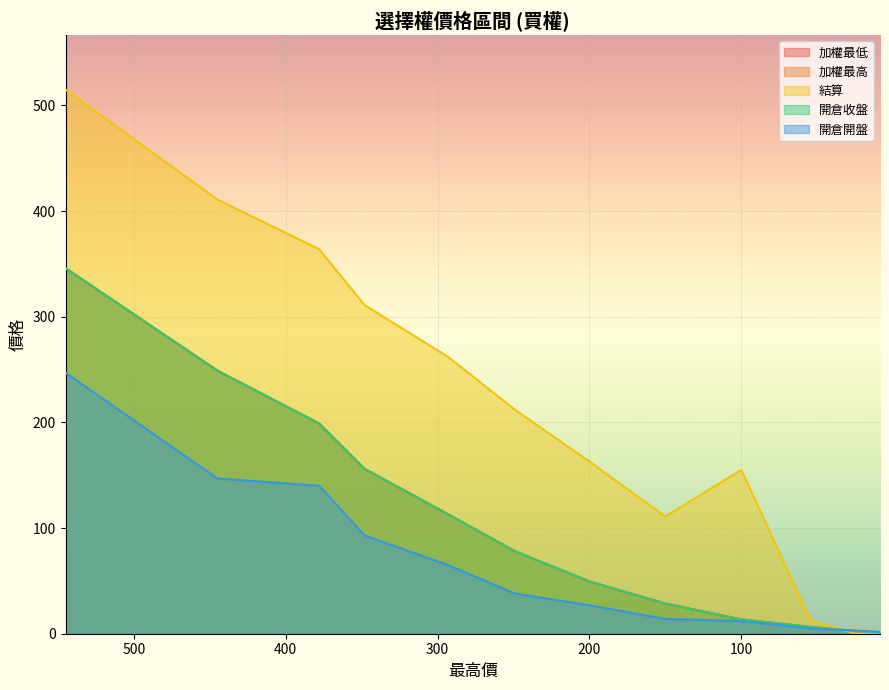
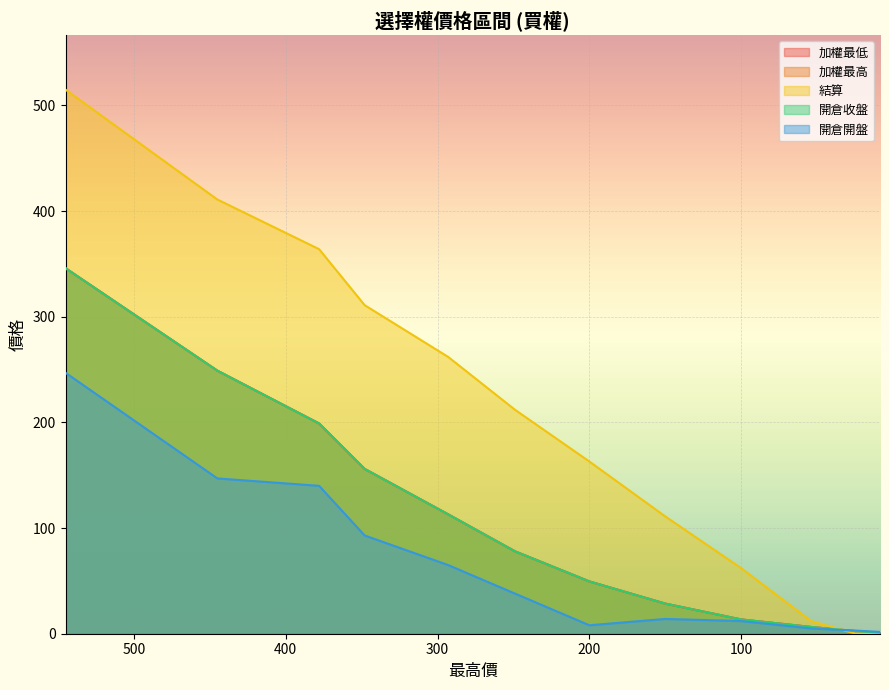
  {
    "開倉收盤": {
      "200": 50
    },
    "結算": {
      "200": 163,
-     "100": 155
+     "100": 62
    },
    "開倉開盤": {
-     "200": 27
+     "200": 8
    }
  }
